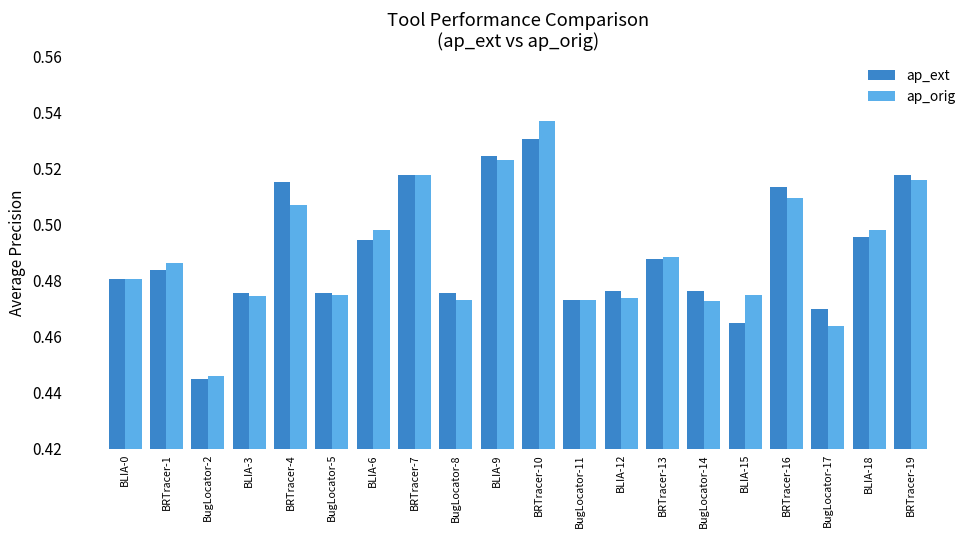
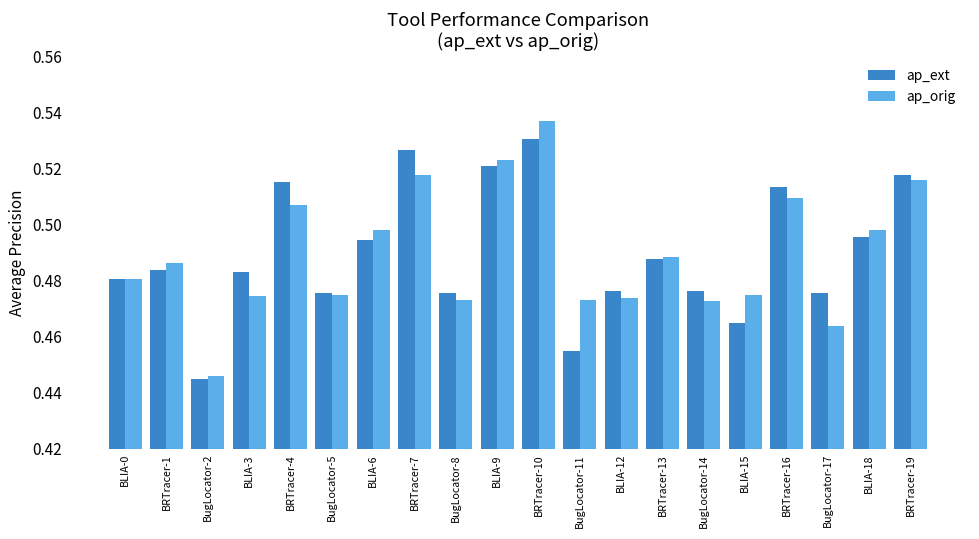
  {
    "ap_ext": {
      "BLIA-0": 0.481,
      "BRTracer-1": 0.484,
      "BugLocator-2": 0.445,
-     "BLIA-3": 0.475,
+     "BLIA-3": 0.483,
      "BRTracer-4": 0.515,
      "BugLocator-5": 0.476,
      "BLIA-6": 0.494,
-     "BRTracer-7": 0.518,
+     "BRTracer-7": 0.526,
      "BugLocator-8": 0.476,
-     "BLIA-9": 0.524,
+     "BLIA-9": 0.521,
      "BRTracer-10": 0.531,
-     "BugLocator-11": 0.473,
+     "BugLocator-11": 0.455,
      "BLIA-12": 0.476,
      "BRTracer-13": 0.488,
      "BugLocator-14": 0.476,
      "BLIA-15": 0.465,
      "BRTracer-16": 0.513,
-     "BugLocator-17": 0.470,
+     "BugLocator-17": 0.476,
      "BLIA-18": 0.495,
      "BRTracer-19": 0.518
    },
    "ap_orig": {
      "BLIA-0": 0.481,
      "BRTracer-1": 0.486,
      "BugLocator-2": 0.446,
      "BLIA-3": 0.475,
      "BRTracer-4": 0.507,
      "BugLocator-5": 0.475,
      "BLIA-6": 0.498,
      "BRTracer-7": 0.518,
      "BugLocator-8": 0.473,
      "BLIA-9": 0.523,
      "BRTracer-10": 0.537,
      "BugLocator-11": 0.473,
      "BLIA-12": 0.474,
      "BRTracer-13": 0.488,
      "BugLocator-14": 0.473,
      "BLIA-15": 0.475,
      "BRTracer-16": 0.509,
      "BugLocator-17": 0.464,
      "BLIA-18": 0.498,
      "BRTracer-19": 0.516
    }
  }
